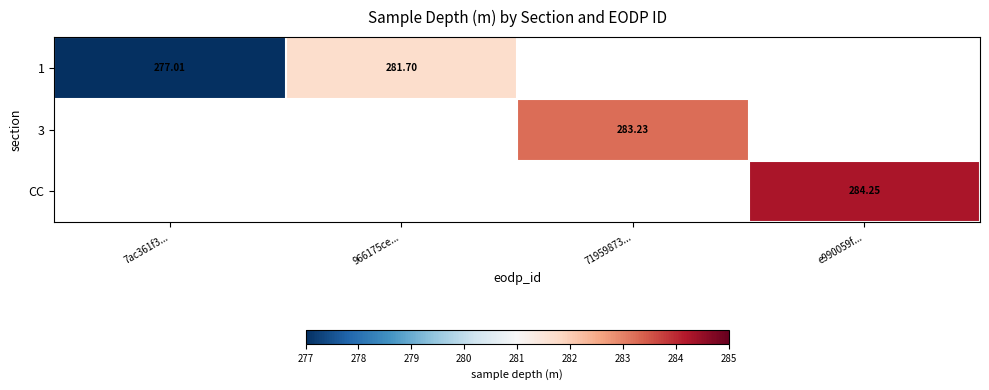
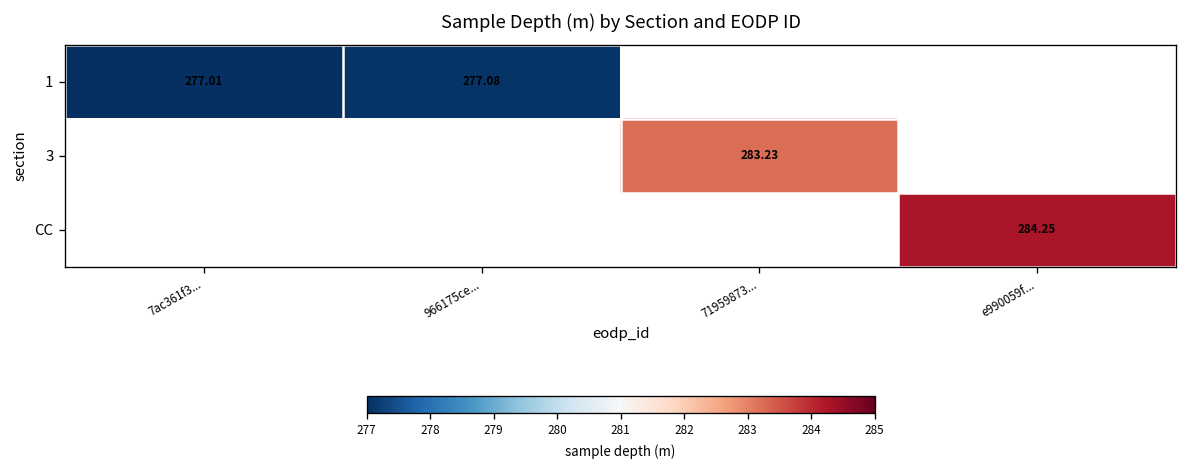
  {
    "1": {
      "7ac361f3...": 277.01,
-     "966175ce...": 281.70
+     "966175ce...": 277.08
    },
    "3": {
      "71959873...": 283.23
    },
    "CC": {
      "e990059f...": 284.25
    }
  }
